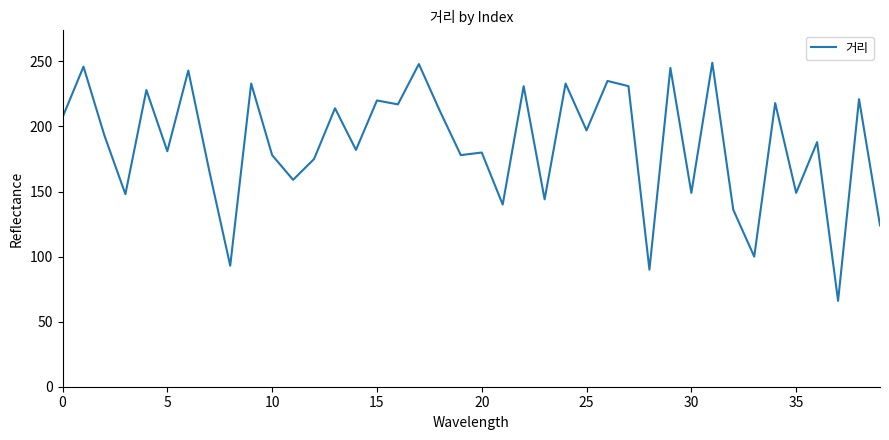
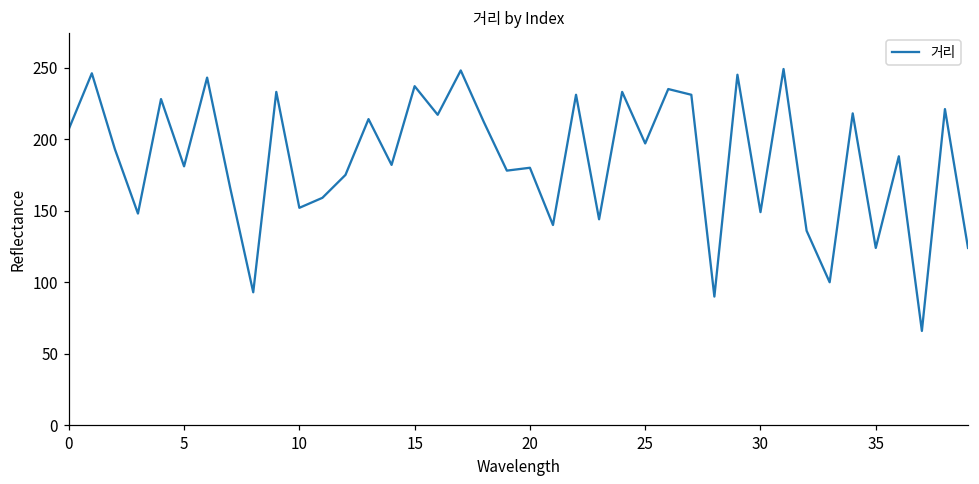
  {
    "0": 207,
    "5": 181,
-   "10": 178,
-   "15": 220,
+   "10": 152,
+   "15": 237,
    "20": 180,
    "25": 197,
    "30": 149,
-   "35": 149
+   "35": 124
  }
